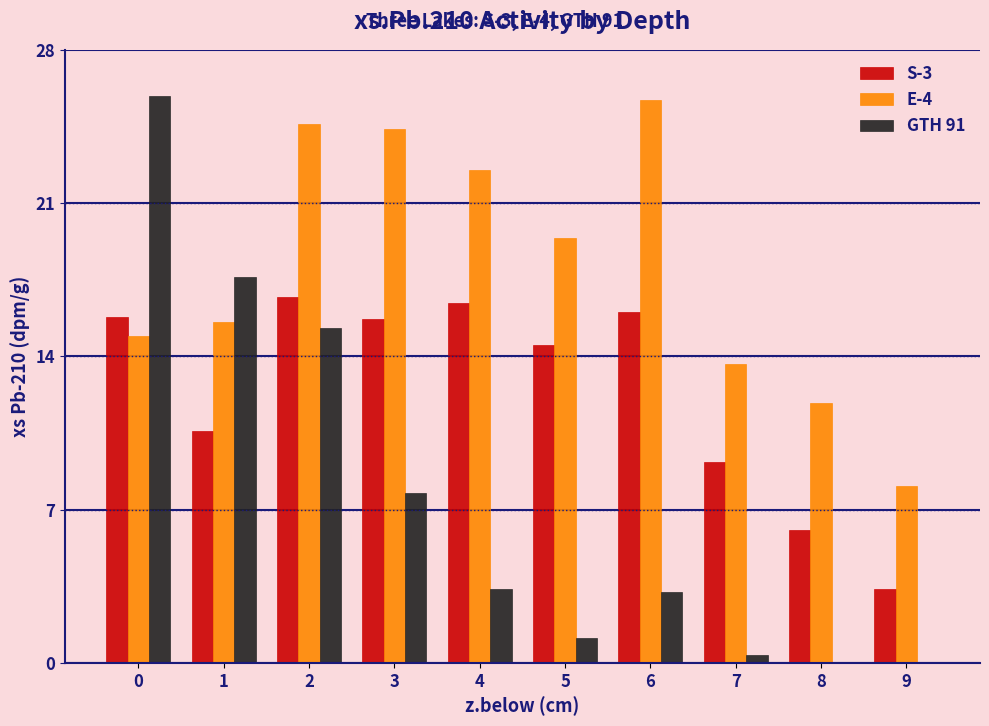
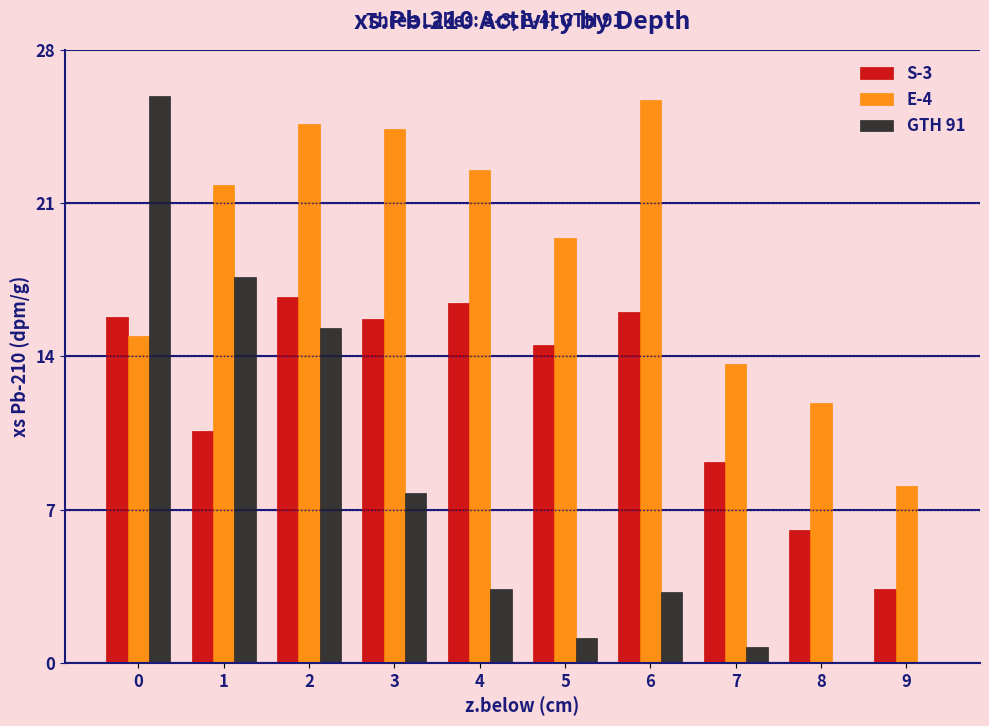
  {
    "S-3": {
      "0": 15.8,
      "1": 10.6,
      "2": 16.7,
      "3": 15.7,
      "4": 16.4,
      "5": 14.5,
      "6": 16.0,
      "7": 9.2,
      "8": 6.1,
      "9": 3.4
    },
    "E-4": {
      "0": 14.9,
-     "1": 15.6,
+     "1": 21.8,
      "2": 24.6,
      "3": 24.4,
      "4": 22.5,
      "5": 19.4,
      "6": 25.7,
      "7": 13.6,
      "8": 11.9,
      "9": 8.1
    },
    "GTH 91": {
      "0": 25.9,
      "1": 17.6,
      "2": 15.3,
      "3": 7.8,
      "4": 3.4,
      "5": 1.2,
      "6": 3.2,
-     "7": 0.4,
+     "7": 0.7,
      "8": 0.0,
      "9": 0.0
    }
  }
